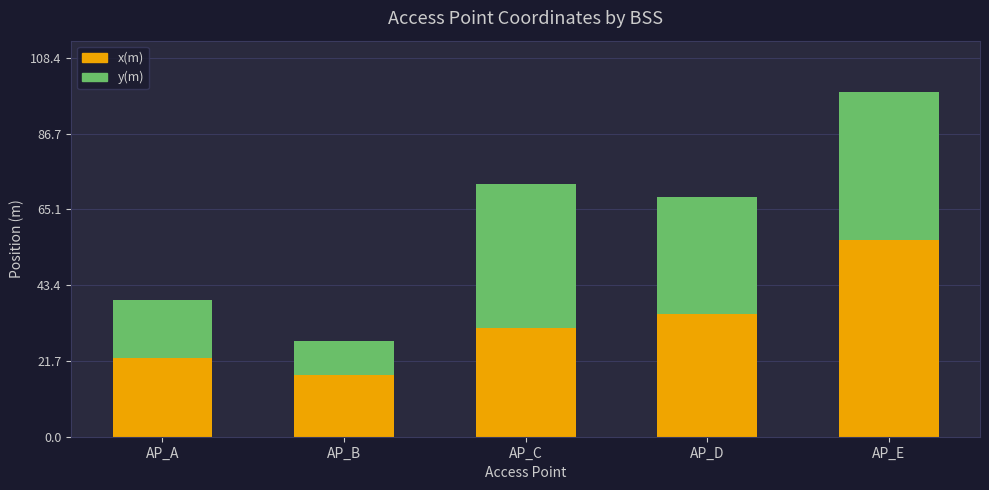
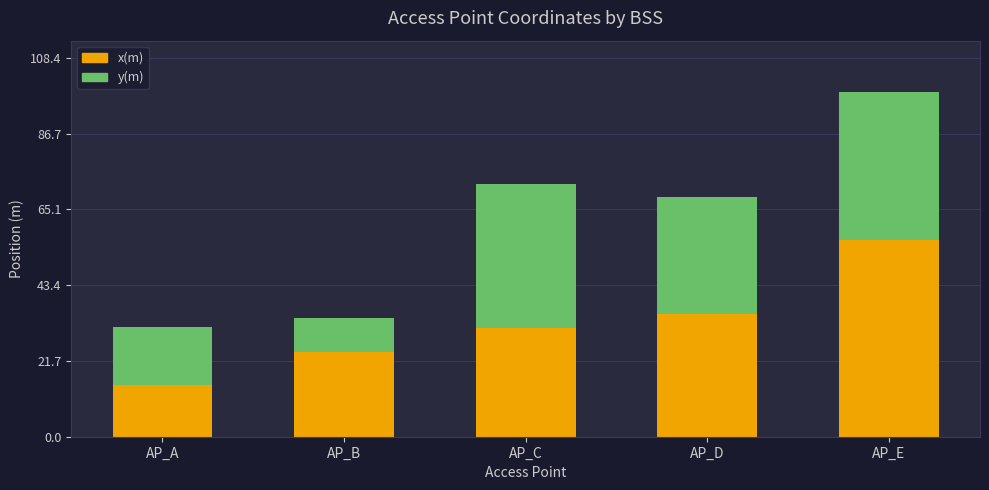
  {
    "x(m)": {
-     "AP_A": 22,
-     "AP_B": 18,
+     "AP_A": 15,
+     "AP_B": 24,
      "AP_C": 31,
      "AP_D": 35,
      "AP_E": 56
    },
    "y(m)": {
      "AP_A": 17,
      "AP_B": 10,
      "AP_C": 41,
      "AP_D": 33,
      "AP_E": 42
    }
  }
